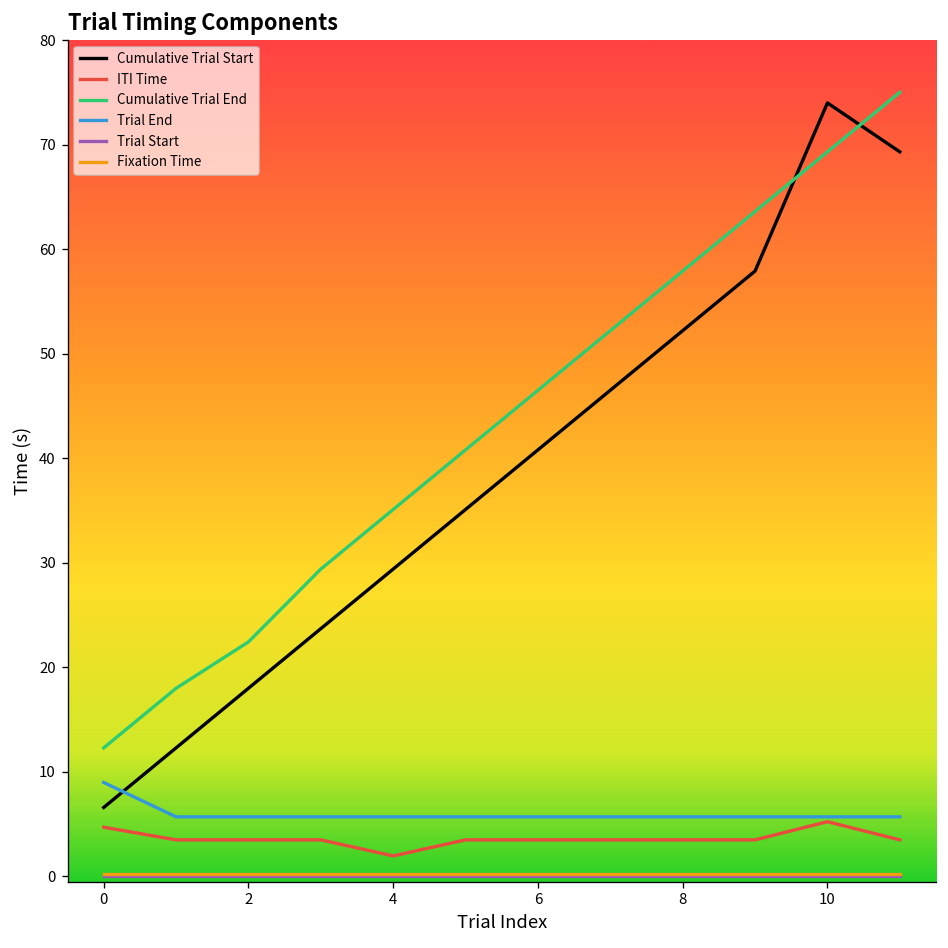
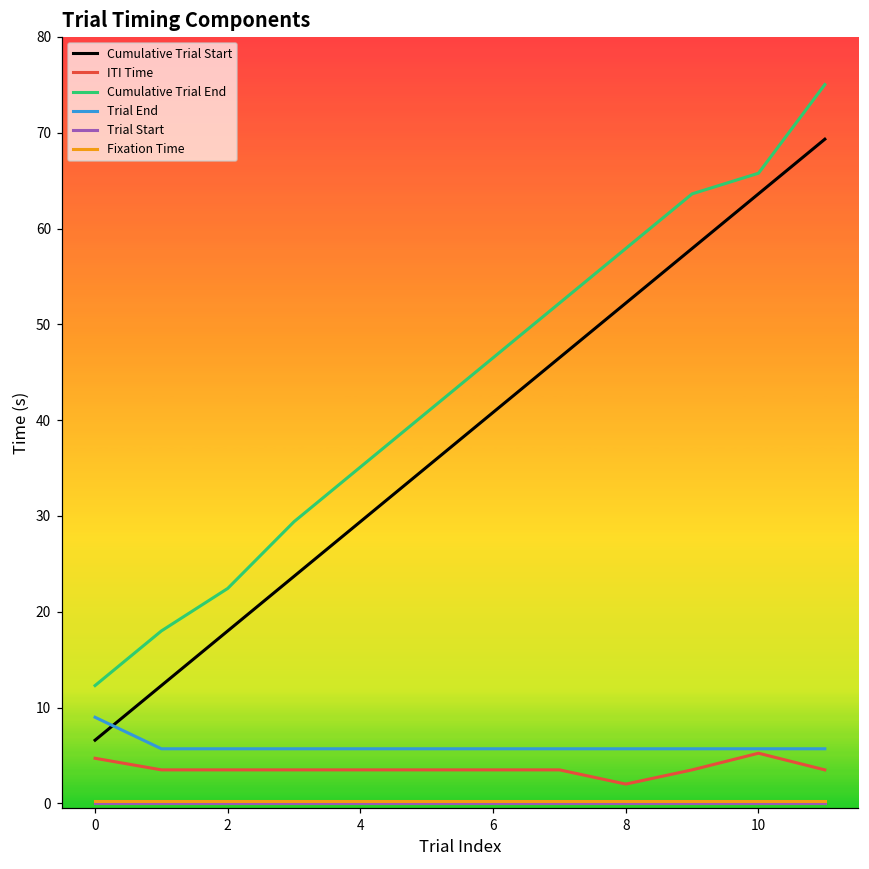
  {
    "Cumulative Trial Start": {
      "0": 7,
      "2": 18,
      "4": 29,
      "6": 41,
      "8": 52,
-     "10": 74
+     "10": 64
    },
    "ITI Time": {
      "0": 5,
      "2": 3,
-     "4": 2,
+     "4": 3,
      "6": 3,
-     "8": 3,
+     "8": 2,
      "10": 5
    },
    "Cumulative Trial End": {
      "0": 12,
      "2": 22,
      "4": 35,
      "6": 47,
      "8": 58,
-     "10": 69
+     "10": 66
    },
    "Trial End": {
      "0": 9,
      "2": 6,
      "4": 6,
      "6": 6,
      "8": 6,
      "10": 6
    }
  }
